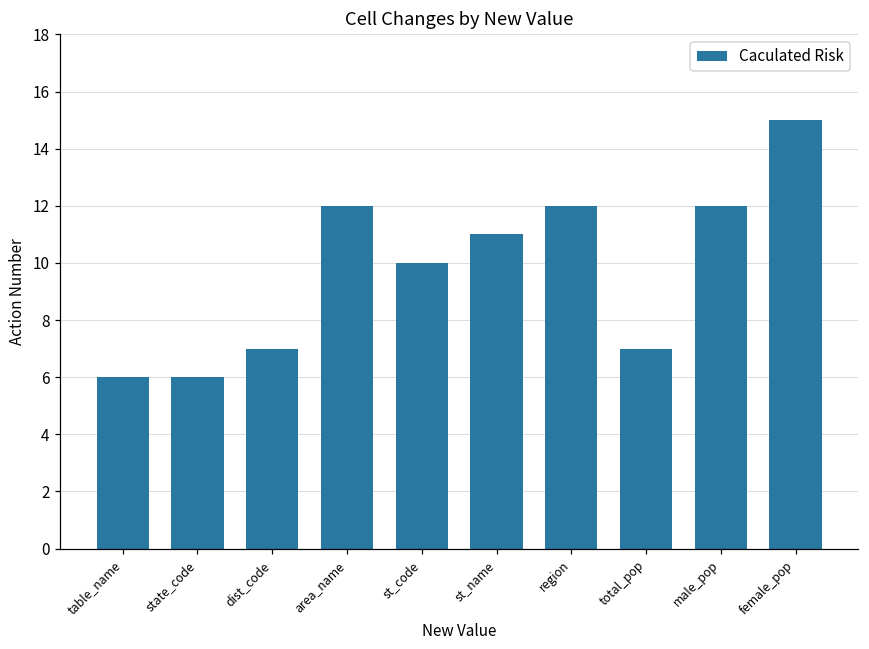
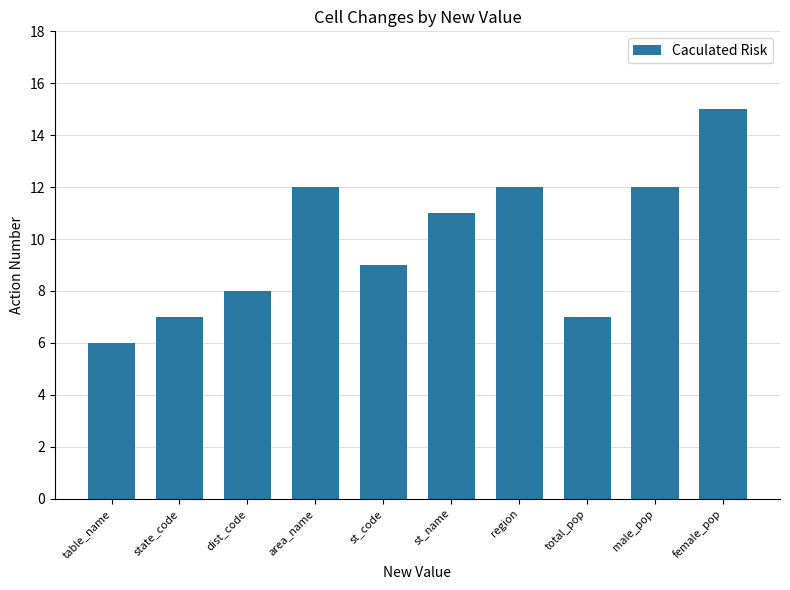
  {
    "table_name": 6,
-   "state_code": 6,
-   "dist_code": 7,
+   "state_code": 7,
+   "dist_code": 8,
    "area_name": 12,
-   "st_code": 10,
+   "st_code": 9,
    "st_name": 11,
    "region": 12,
    "total_pop": 7,
    "male_pop": 12,
    "female_pop": 15
  }
